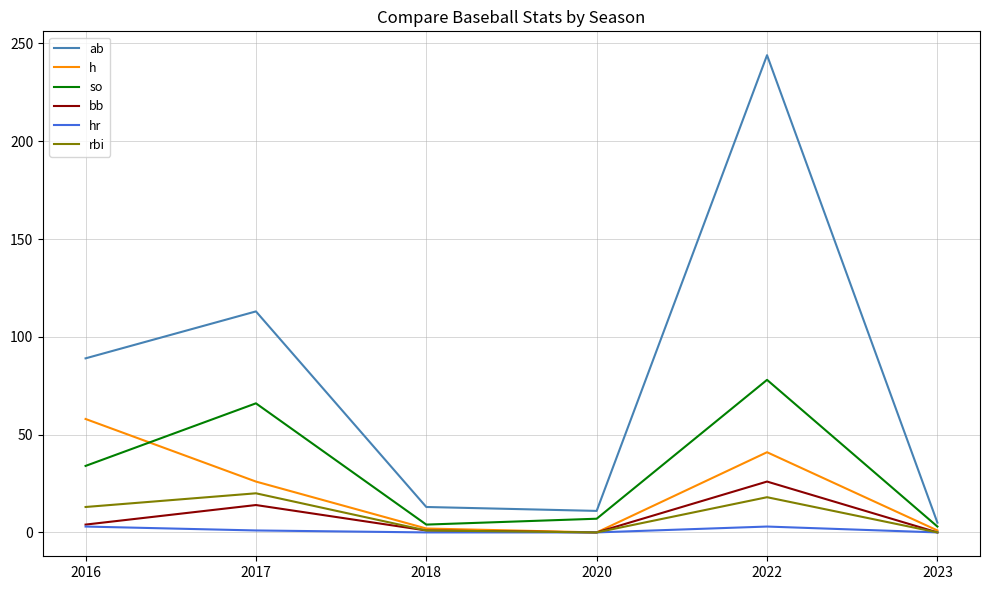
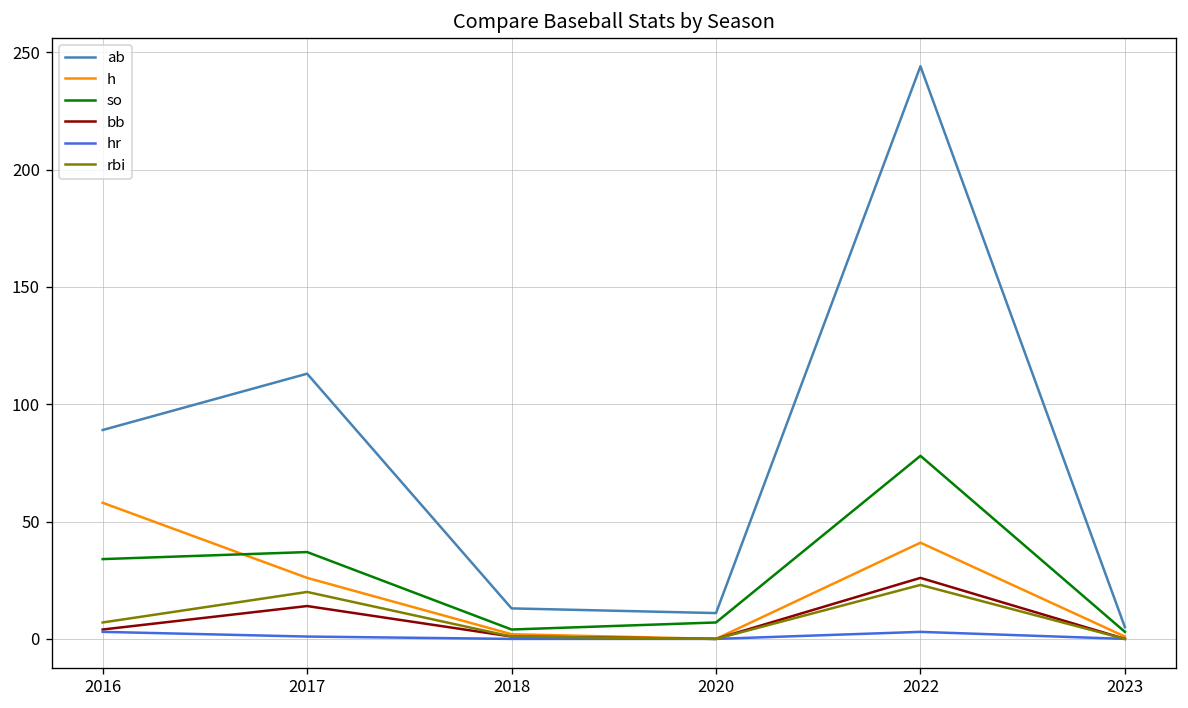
  {
    "h": {
      "2016": 58,
      "2017": 26,
      "2022": 41
    },
    "so": {
      "2016": 34,
-     "2017": 66,
+     "2017": 37,
      "2018": 4,
      "2020": 7,
      "2022": 78,
      "2023": 3
    },
    "bb": {
      "2017": 14,
      "2022": 26
    },
    "rbi": {
-     "2016": 13,
+     "2016": 7,
      "2017": 20,
-     "2022": 18
+     "2022": 23
    }
  }
